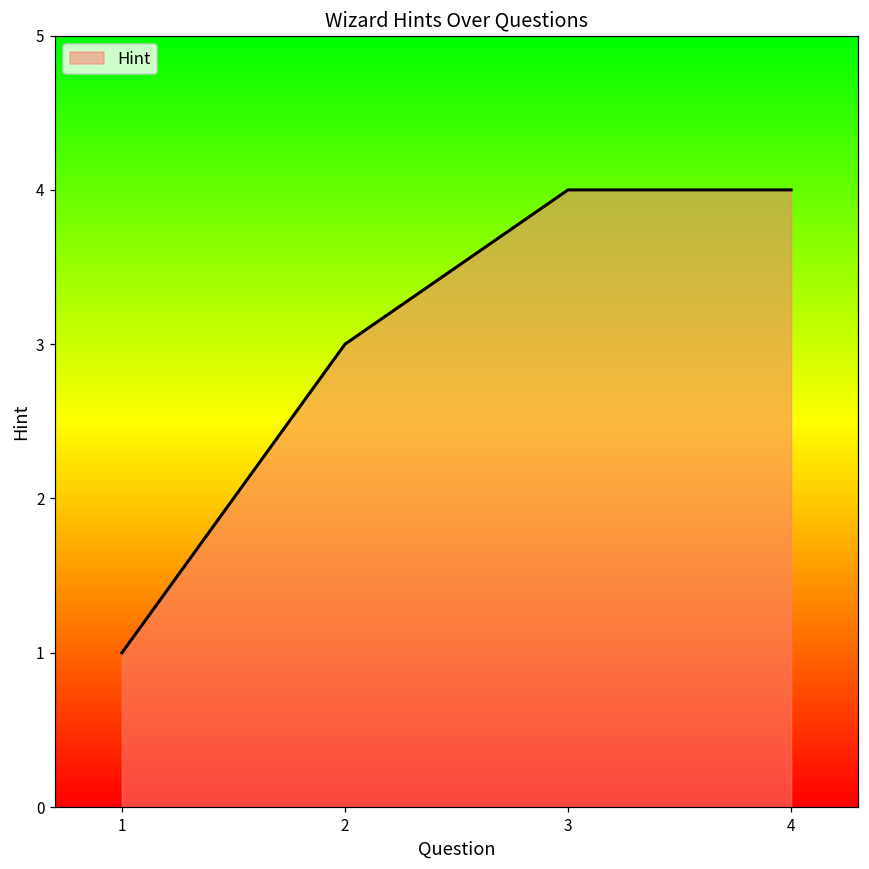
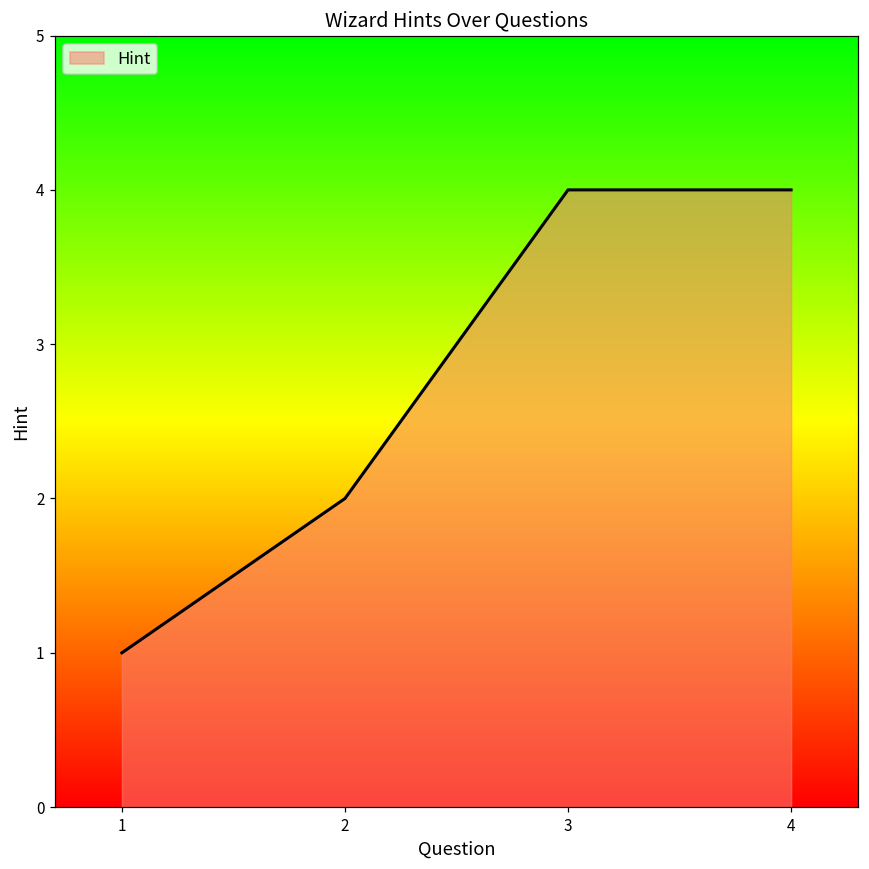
  {
    "1": 1,
-   "2": 3,
+   "2": 2,
    "3": 4,
    "4": 4
  }
